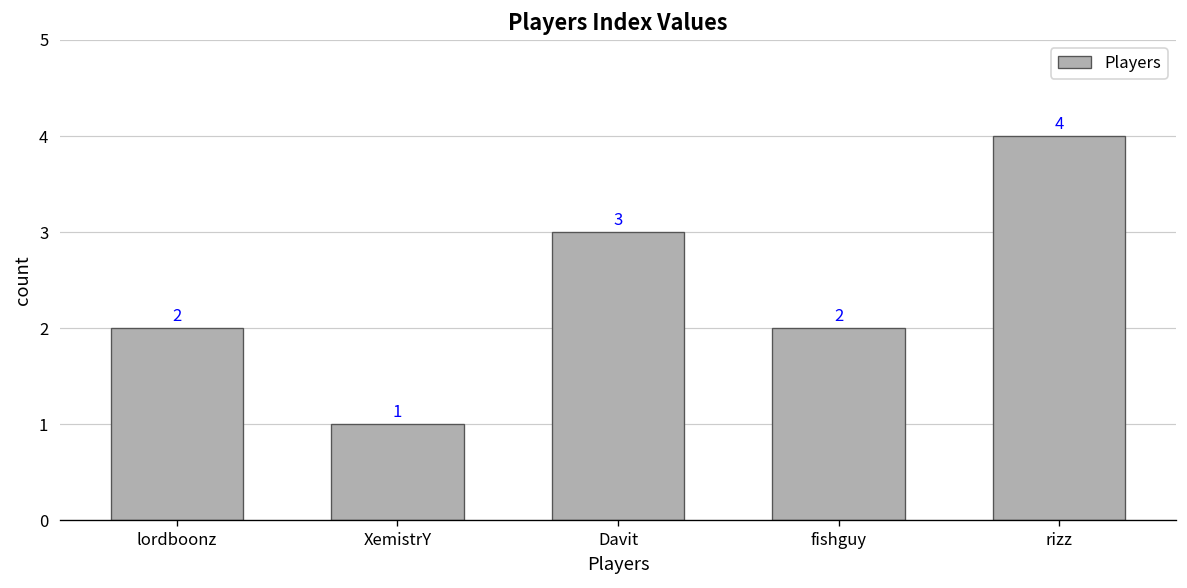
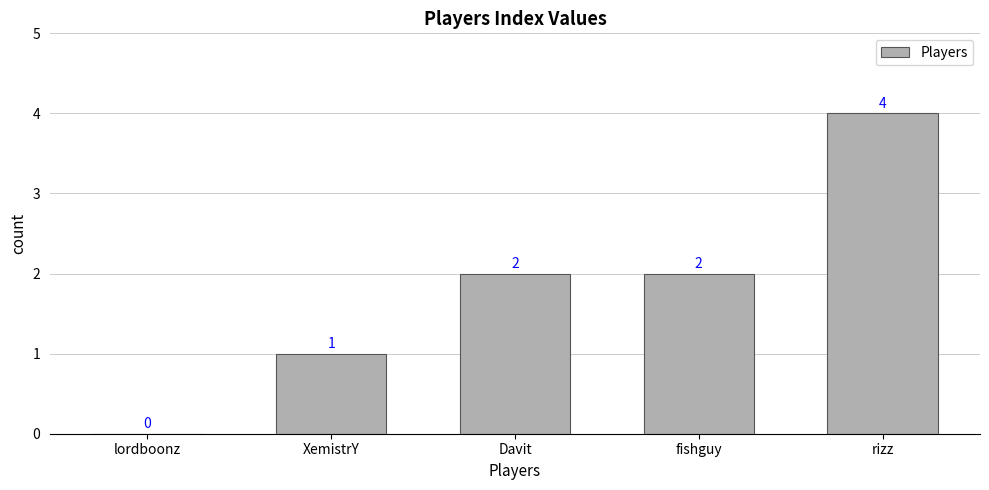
  {
-   "lordboonz": 2,
+   "lordboonz": 0,
    "XemistrY": 1,
-   "Davit": 3,
+   "Davit": 2,
    "fishguy": 2,
    "rizz": 4
  }
